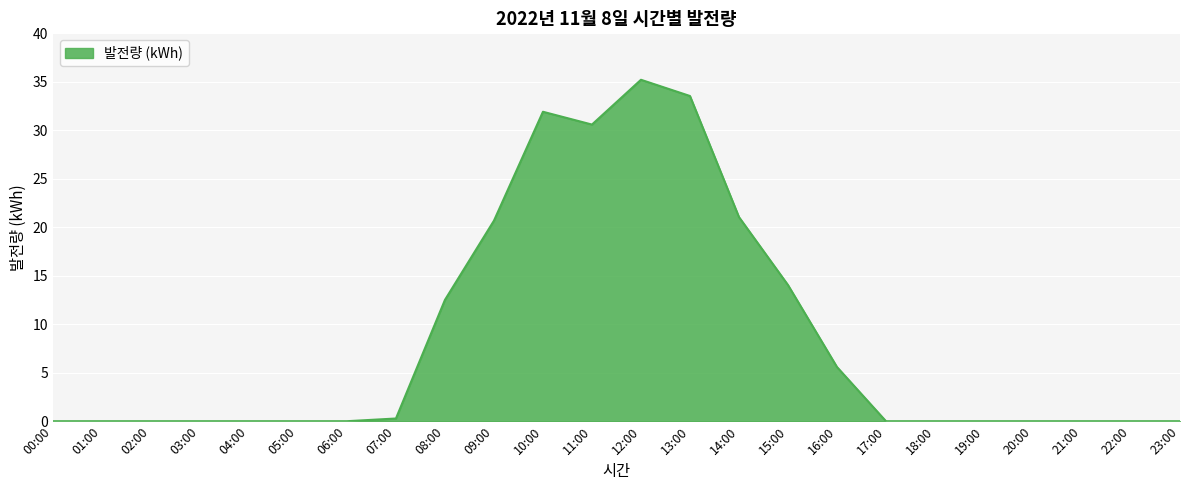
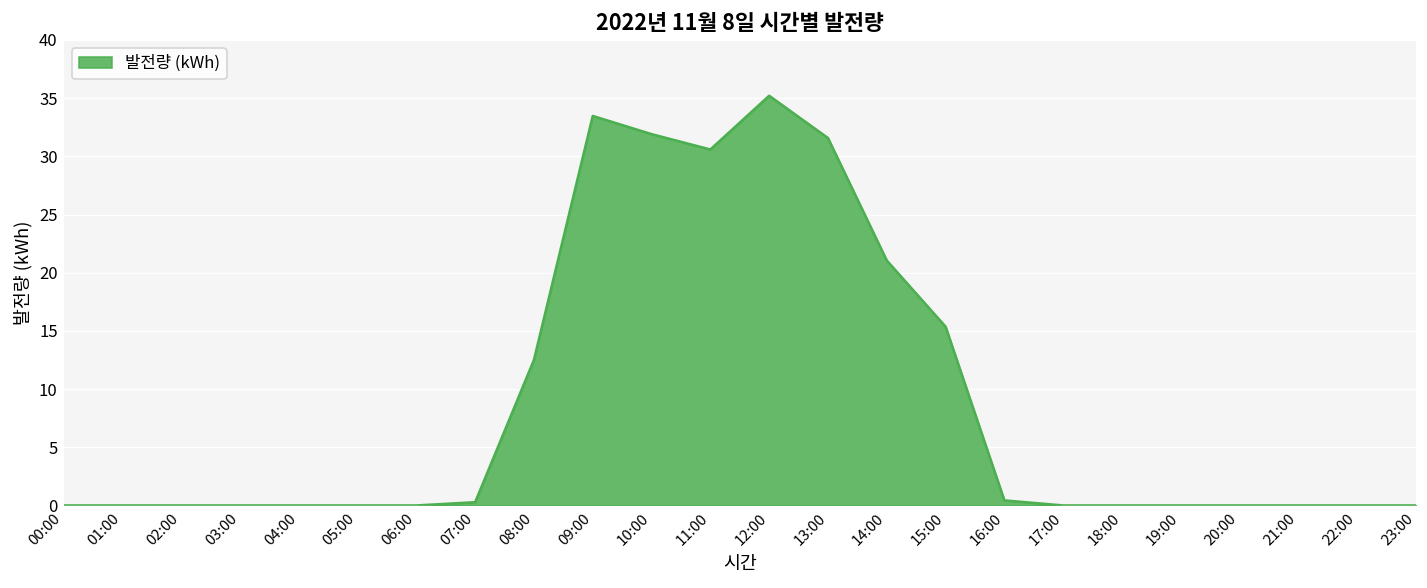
  {
    "00:00": 0,
    "01:00": 0,
    "02:00": 0,
    "03:00": 0,
    "04:00": 0,
    "05:00": 0,
    "06:00": 0,
    "07:00": 0,
    "08:00": 13,
-   "09:00": 21,
+   "09:00": 33,
    "10:00": 32,
    "11:00": 31,
    "12:00": 35,
-   "13:00": 34,
+   "13:00": 32,
    "14:00": 21,
-   "15:00": 14,
-   "16:00": 6,
+   "15:00": 15,
+   "16:00": 0,
    "17:00": 0,
    "18:00": 0,
    "19:00": 0,
    "20:00": 0,
    "21:00": 0,
    "22:00": 0,
    "23:00": 0
  }
